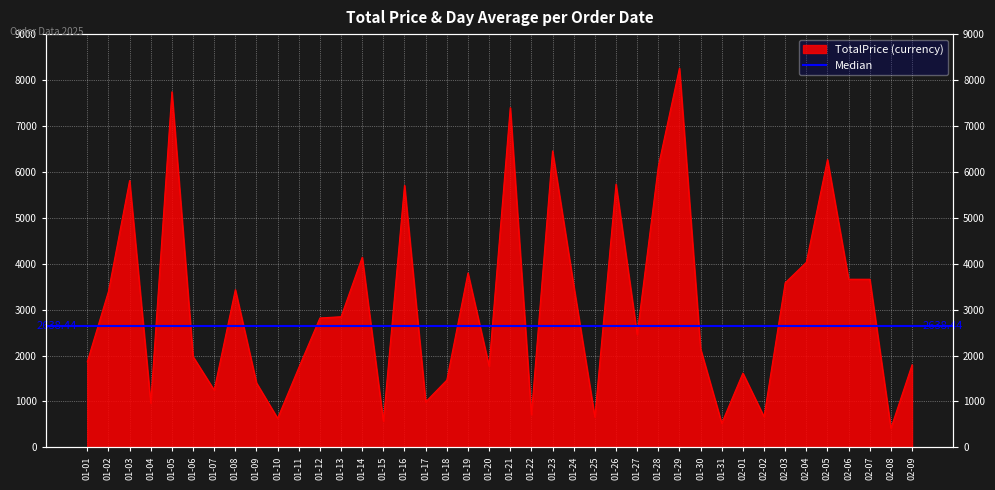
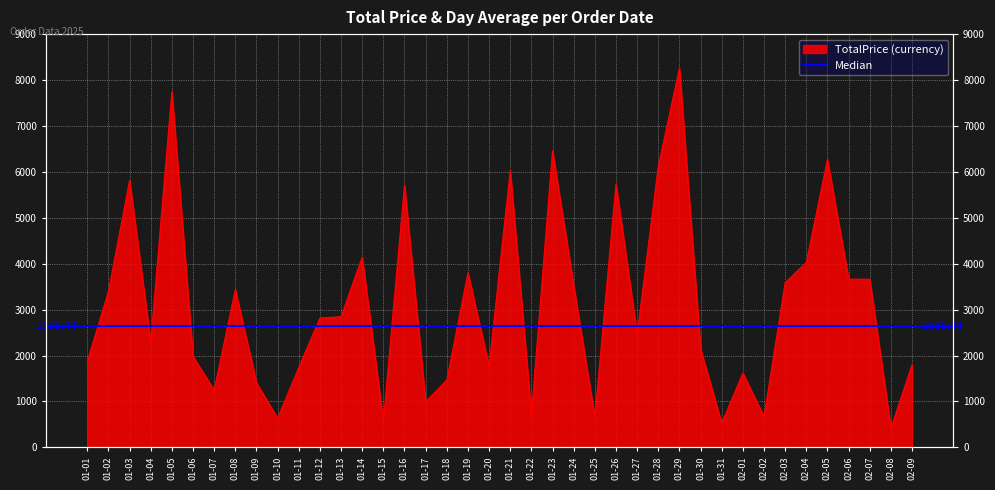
  {
    "01-01": 1900,
    "01-02": 3400,
    "01-03": 5800,
-   "01-04": 1000,
+   "01-04": 2300,
    "01-05": 7700,
    "01-06": 2000,
    "01-07": 1200,
    "01-08": 3400,
    "01-09": 1400,
    "01-10": 600,
    "01-11": 1700,
    "01-12": 2800,
    "01-13": 2800,
    "01-14": 4100,
    "01-15": 600,
    "01-16": 5700,
    "01-17": 1000,
    "01-18": 1500,
    "01-19": 3800,
    "01-20": 1800,
-   "01-21": 7400,
+   "01-21": 6000,
    "01-22": 700,
    "01-23": 6500,
    "01-24": 3500,
    "01-25": 700,
    "01-26": 5700,
    "01-27": 2500,
    "01-28": 6100,
    "01-29": 8300,
    "01-30": 2100,
    "01-31": 500,
    "02-01": 1600,
    "02-02": 700,
    "02-03": 3600,
    "02-04": 4000,
    "02-05": 6300,
    "02-06": 3700,
    "02-07": 3700,
    "02-08": 400,
    "02-09": 1800
  }
